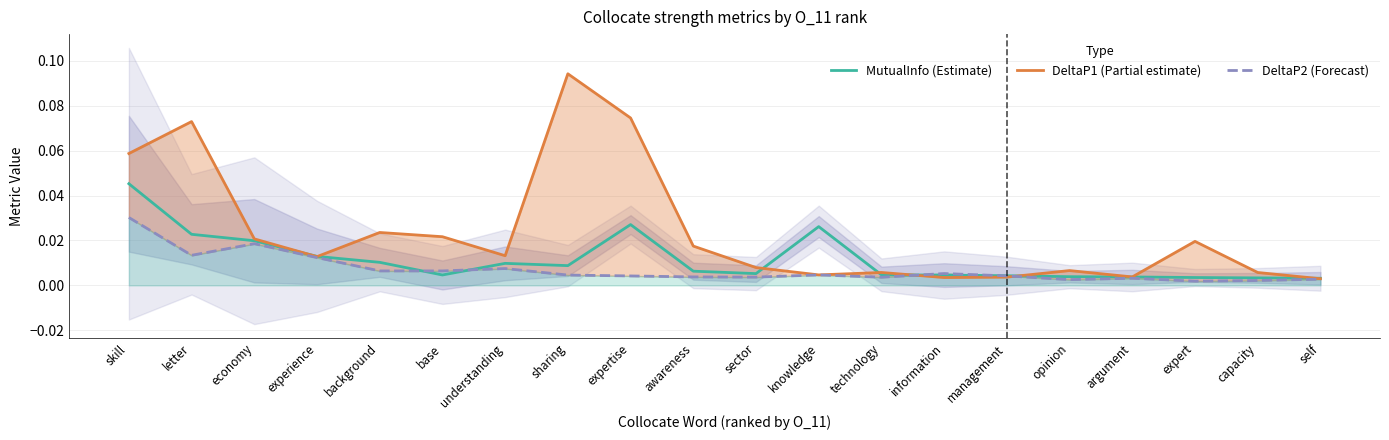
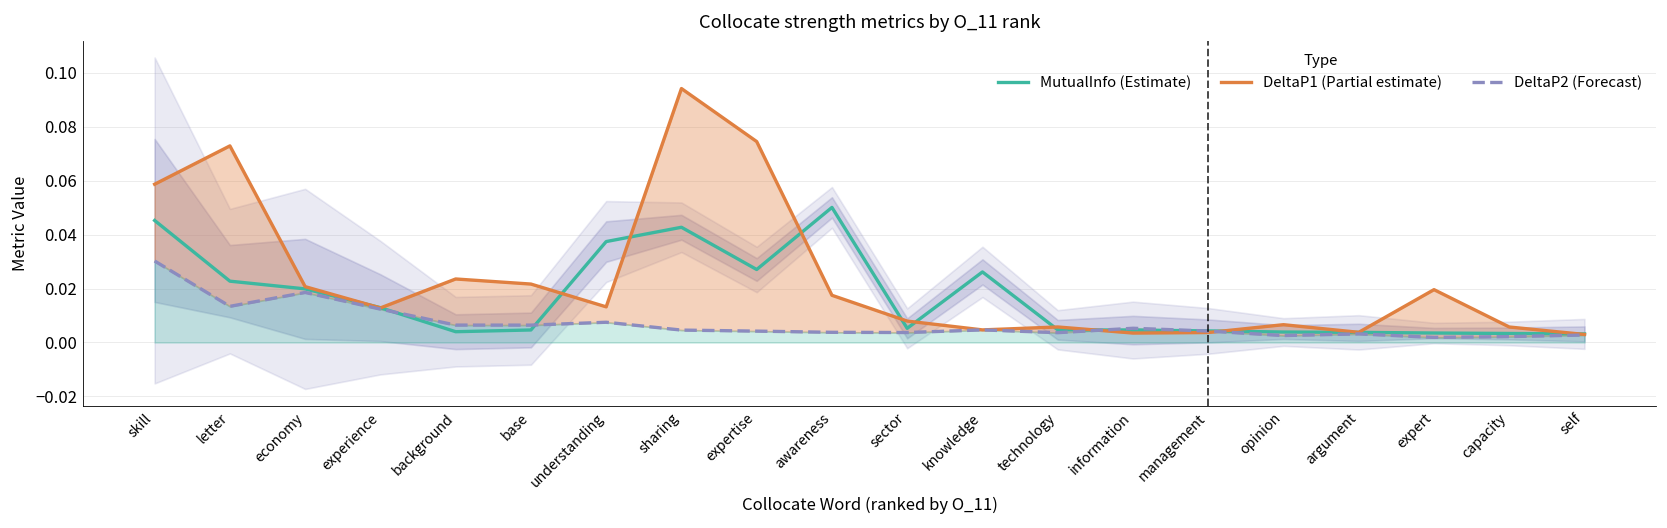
  {
    "MutualInfo (Estimate)": {
      "skill": 0.045,
      "letter": 0.023,
-     "background": 0.010,
+     "background": 0.004,
      "base": 0.005,
-     "understanding": 0.010,
-     "sharing": 0.009,
+     "understanding": 0.037,
+     "sharing": 0.043,
      "expertise": 0.027,
-     "awareness": 0.006,
+     "awareness": 0.050,
      "sector": 0.005,
      "knowledge": 0.026,
      "opinion": 0.004,
      "expert": 0.004,
      "capacity": 0.003
    }
  }
